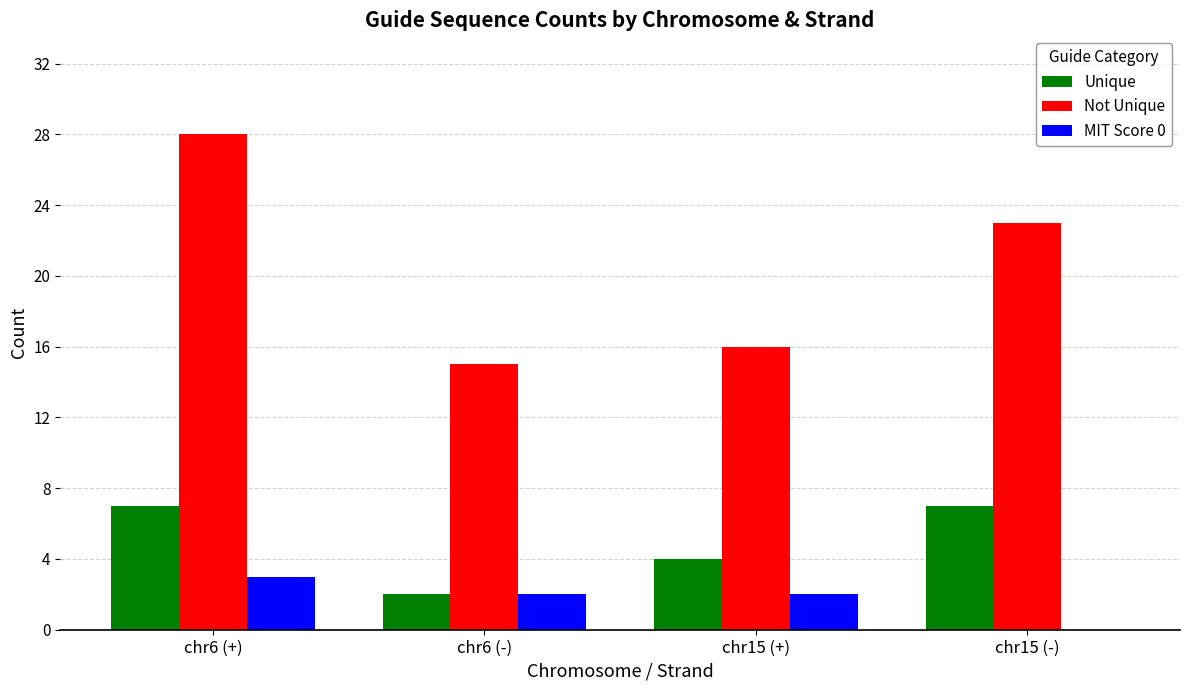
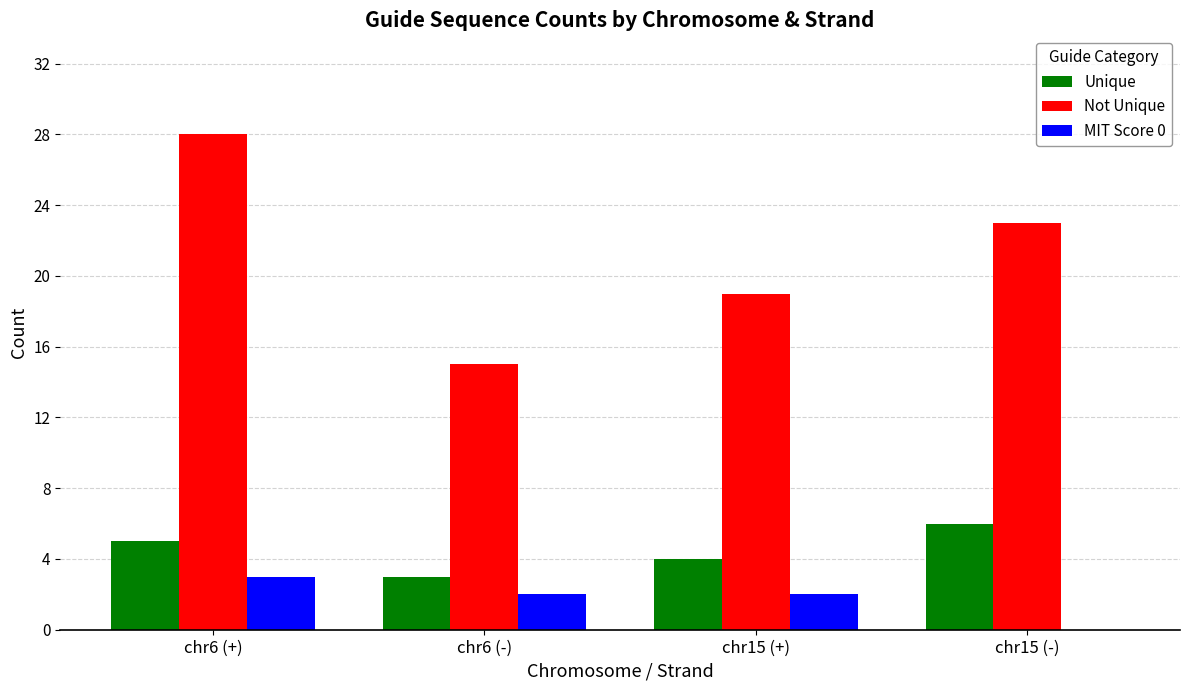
  {
    "Unique": {
-     "chr6 (+)": 7,
-     "chr6 (-)": 2,
+     "chr6 (+)": 5,
+     "chr6 (-)": 3,
      "chr15 (+)": 4,
-     "chr15 (-)": 7
+     "chr15 (-)": 6
    },
    "Not Unique": {
      "chr6 (+)": 28,
      "chr6 (-)": 15,
-     "chr15 (+)": 16,
+     "chr15 (+)": 19,
      "chr15 (-)": 23
    },
    "MIT Score 0": {
      "chr6 (+)": 3,
      "chr6 (-)": 2,
      "chr15 (+)": 2,
      "chr15 (-)": 0
    }
  }
